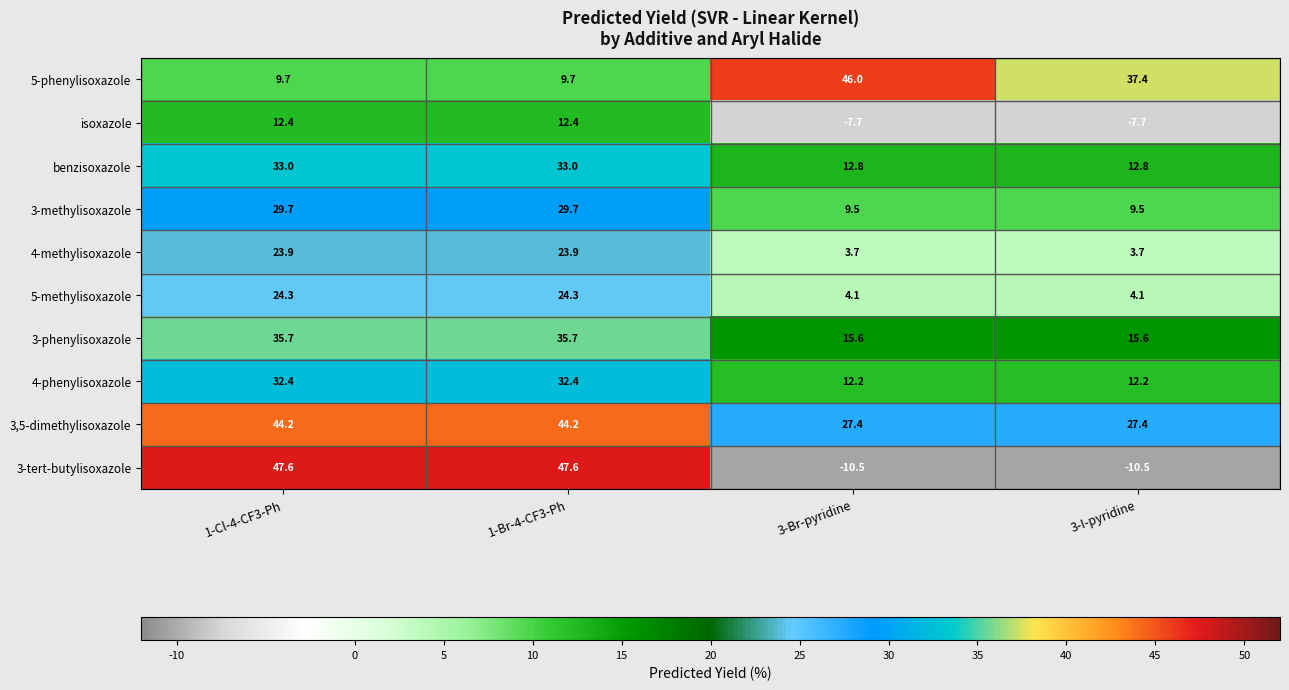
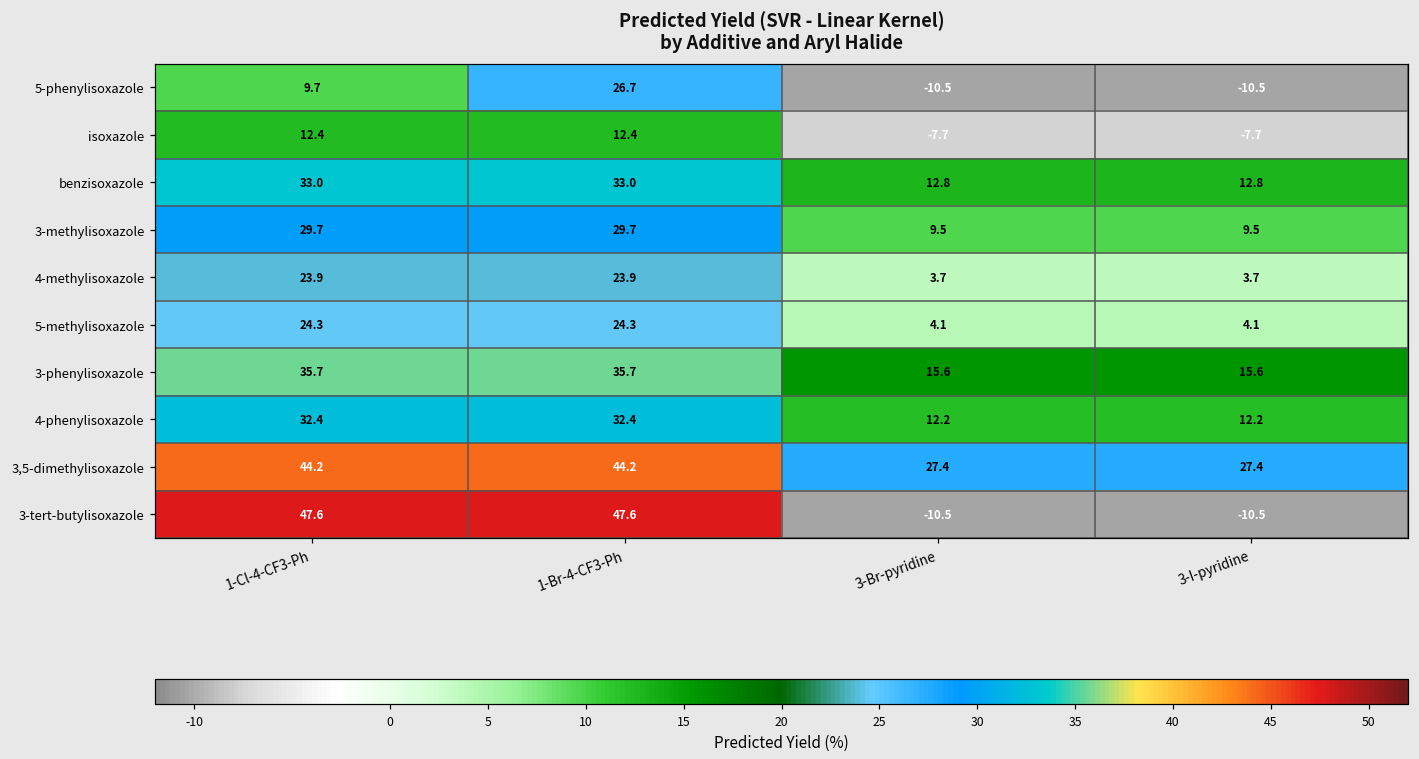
  {
    "5-phenylisoxazole": {
      "1-Cl-4-CF3-Ph": 9.7,
-     "1-Br-4-CF3-Ph": 9.7,
-     "3-Br-pyridine": 46.0,
-     "3-I-pyridine": 37.4
+     "1-Br-4-CF3-Ph": 26.7,
+     "3-Br-pyridine": -10.5,
+     "3-I-pyridine": -10.5
    },
    "isoxazole": {
      "1-Cl-4-CF3-Ph": 12.4,
      "1-Br-4-CF3-Ph": 12.4
    },
    "benzisoxazole": {
      "1-Cl-4-CF3-Ph": 33.0,
      "1-Br-4-CF3-Ph": 33.0,
      "3-Br-pyridine": 12.8,
      "3-I-pyridine": 12.8
    },
    "3-methylisoxazole": {
      "1-Cl-4-CF3-Ph": 29.7,
      "1-Br-4-CF3-Ph": 29.7,
      "3-Br-pyridine": 9.5,
      "3-I-pyridine": 9.5
    },
    "4-methylisoxazole": {
      "1-Cl-4-CF3-Ph": 23.9,
      "1-Br-4-CF3-Ph": 23.9,
      "3-Br-pyridine": 3.7,
      "3-I-pyridine": 3.7
    },
    "5-methylisoxazole": {
      "1-Cl-4-CF3-Ph": 24.3,
      "1-Br-4-CF3-Ph": 24.3,
      "3-Br-pyridine": 4.1,
      "3-I-pyridine": 4.1
    },
    "3-phenylisoxazole": {
      "1-Cl-4-CF3-Ph": 35.7,
      "1-Br-4-CF3-Ph": 35.7,
      "3-Br-pyridine": 15.6,
      "3-I-pyridine": 15.6
    },
    "4-phenylisoxazole": {
      "1-Cl-4-CF3-Ph": 32.4,
      "1-Br-4-CF3-Ph": 32.4,
      "3-Br-pyridine": 12.2,
      "3-I-pyridine": 12.2
    },
    "3,5-dimethylisoxazole": {
      "1-Cl-4-CF3-Ph": 44.2,
      "1-Br-4-CF3-Ph": 44.2,
      "3-Br-pyridine": 27.4,
      "3-I-pyridine": 27.4
    },
    "3-tert-butylisoxazole": {
      "1-Cl-4-CF3-Ph": 47.6,
      "1-Br-4-CF3-Ph": 47.6,
      "3-Br-pyridine": -10.5,
      "3-I-pyridine": -10.5
    }
  }
